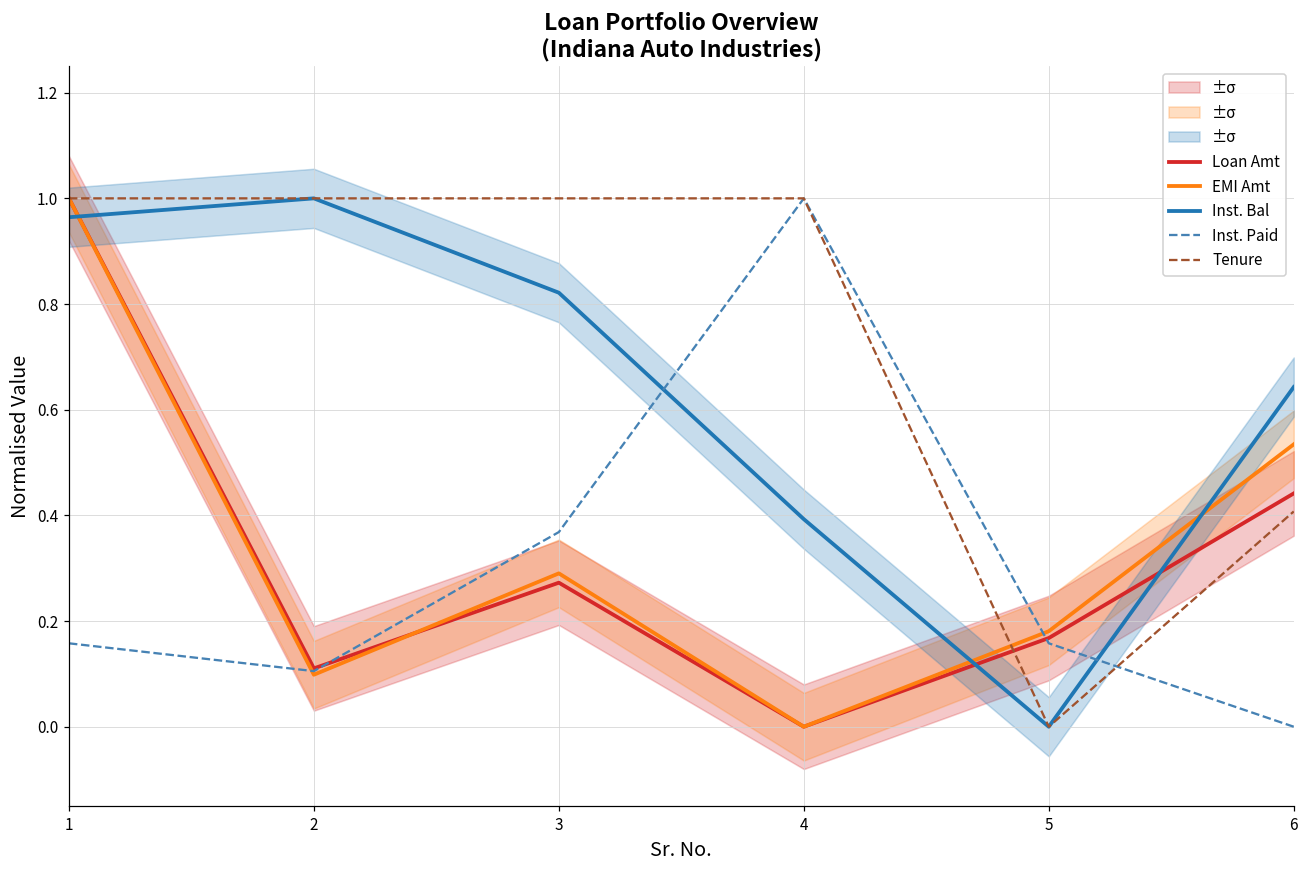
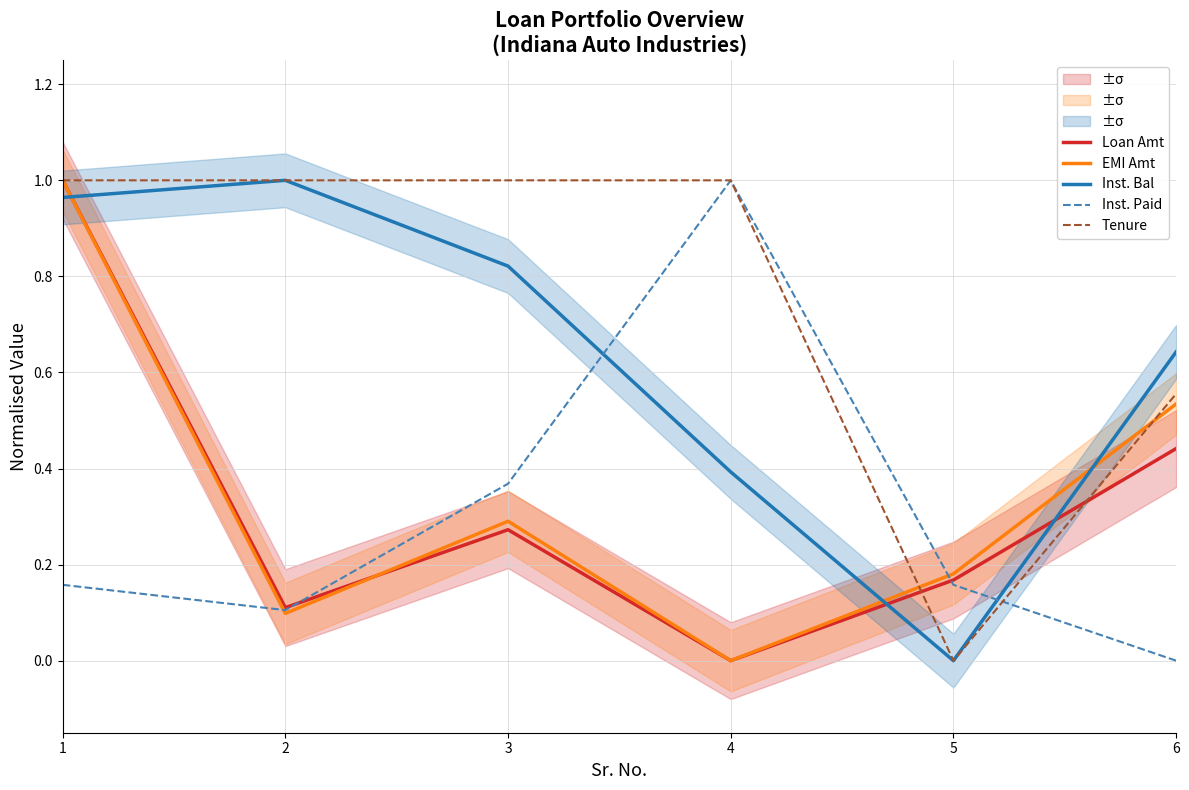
  {
    "Tenure": {
      "3": 1.00,
-     "6": 0.41
+     "6": 0.56
    }
  }
